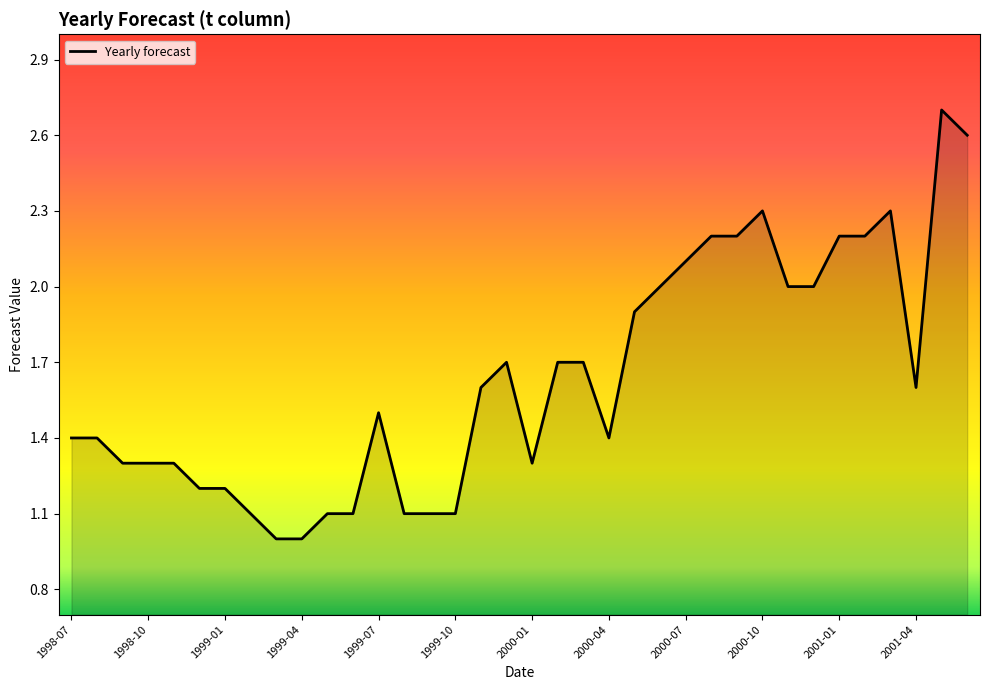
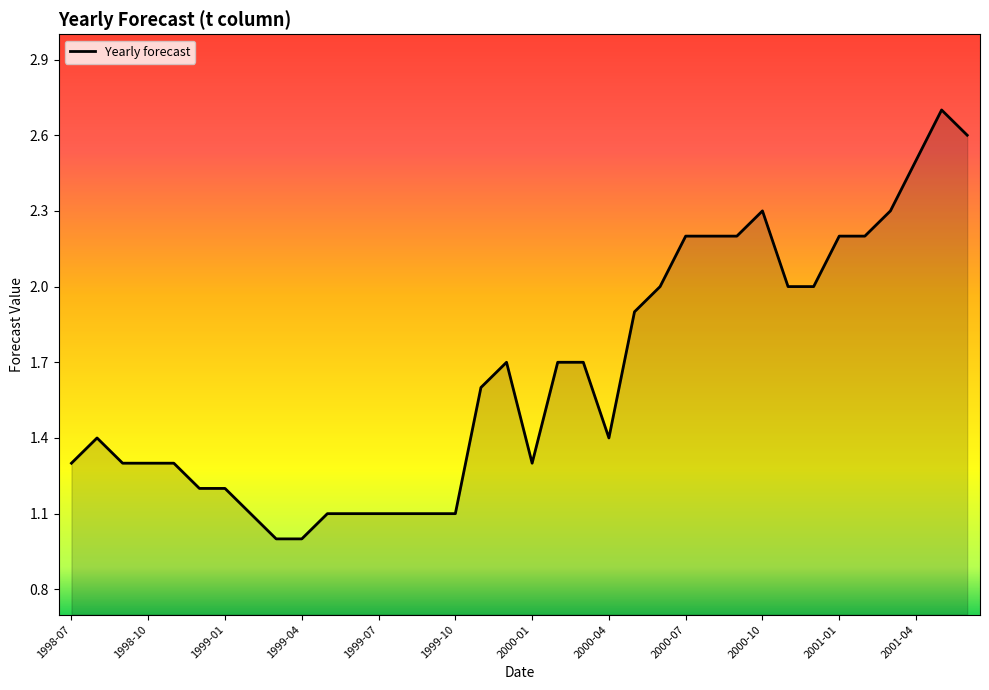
  {
-   "1998-07": 1.4,
+   "1998-07": 1.3,
    "1998-10": 1.3,
    "1999-01": 1.2,
    "1999-04": 1.0,
-   "1999-07": 1.5,
+   "1999-07": 1.1,
    "1999-10": 1.1,
    "2000-01": 1.3,
    "2000-04": 1.4,
-   "2000-07": 2.1,
+   "2000-07": 2.2,
    "2000-10": 2.3,
    "2001-01": 2.2,
-   "2001-04": 1.6
+   "2001-04": 2.5
  }
